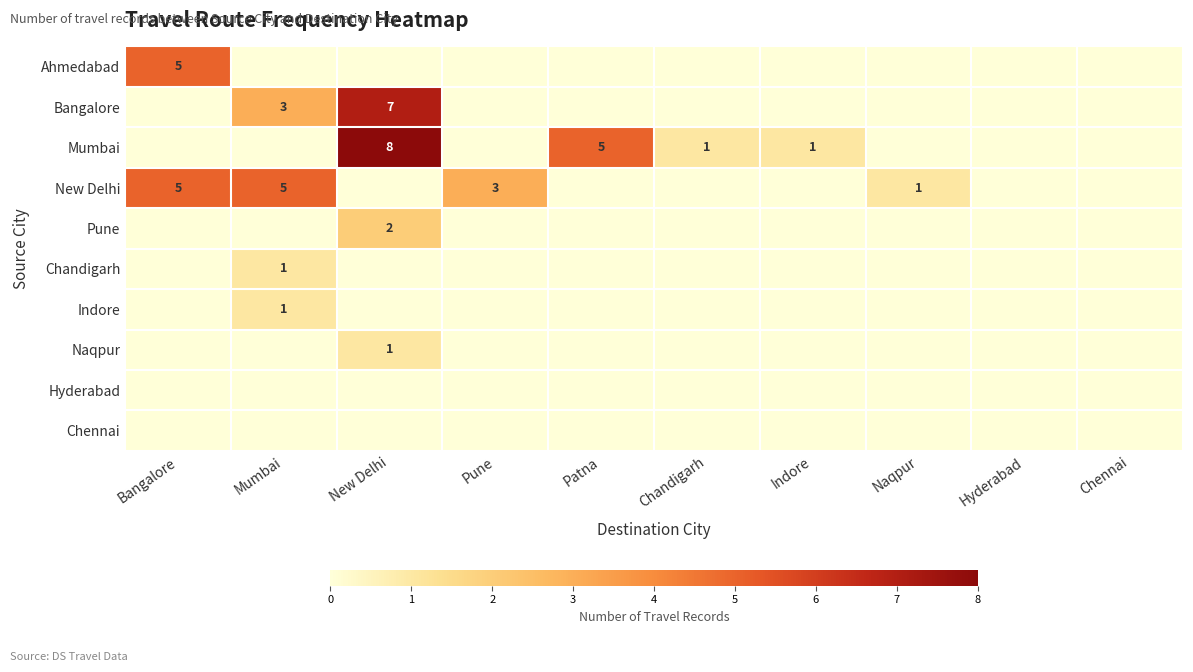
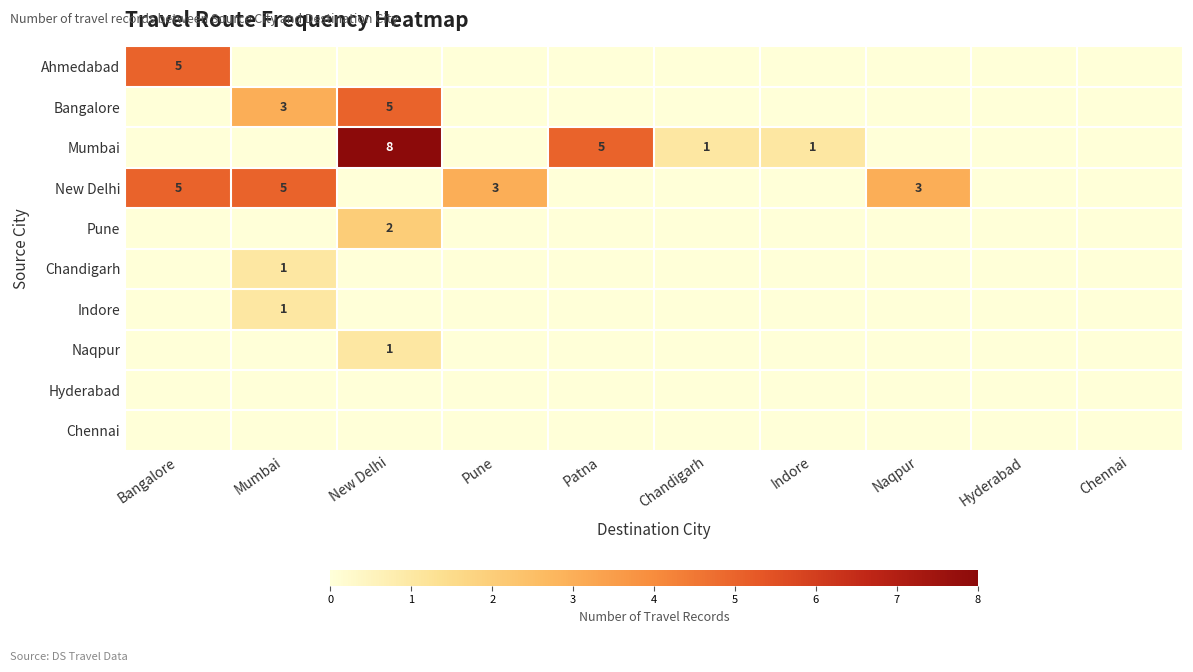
  {
    "Ahmedabad": {
      "Bangalore": 5
    },
    "Bangalore": {
      "Mumbai": 3,
-     "New Delhi": 7
+     "New Delhi": 5
    },
    "Mumbai": {
      "New Delhi": 8,
      "Patna": 5,
      "Chandigarh": 1,
      "Indore": 1
    },
    "New Delhi": {
      "Bangalore": 5,
      "Mumbai": 5,
      "Pune": 3,
-     "Naqpur": 1
+     "Naqpur": 3
    },
    "Pune": {
      "New Delhi": 2
    },
    "Chandigarh": {
      "Mumbai": 1
    },
    "Indore": {
      "Mumbai": 1
    },
    "Naqpur": {
      "New Delhi": 1
    }
  }
